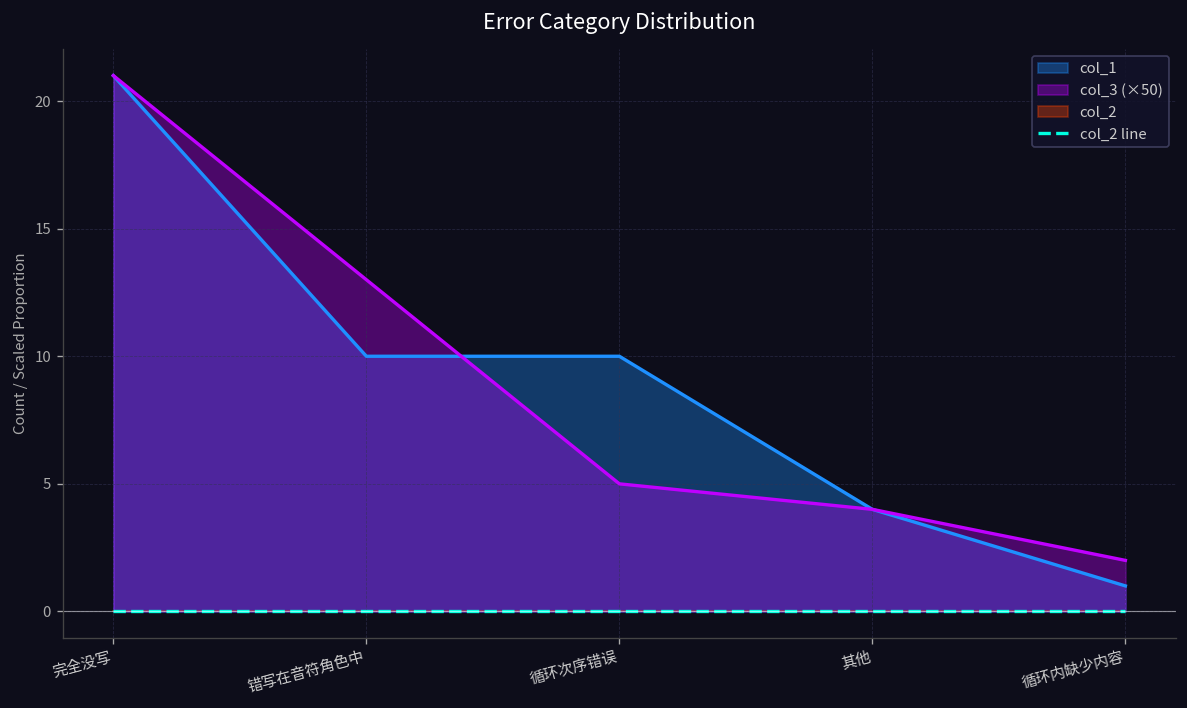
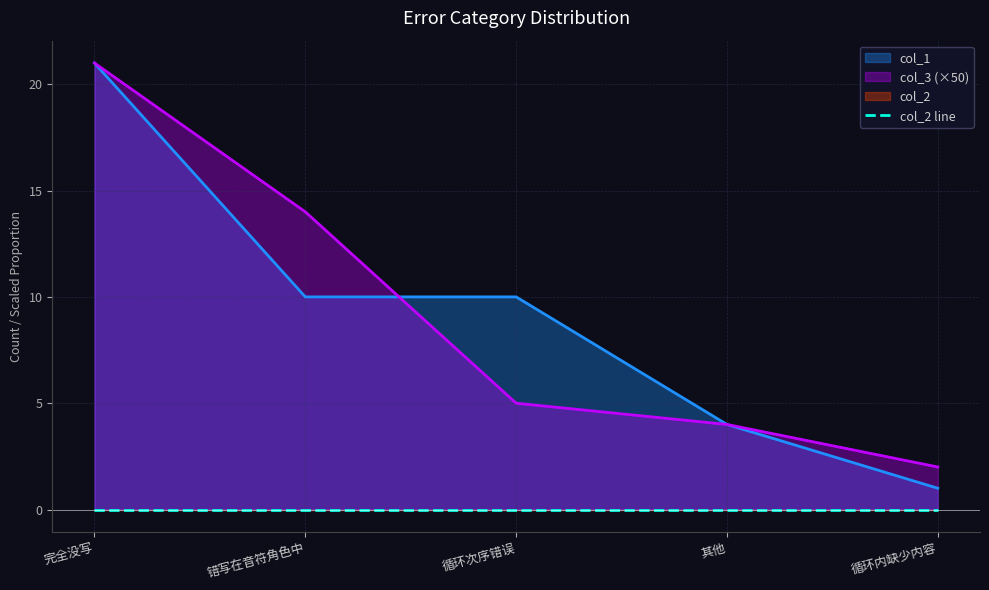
  {
    "col_1": {
      "错写在音符角色中": 10.0,
      "循环次序错误": 10.0,
      "循环内缺少内容": 1.0
    },
    "col_3 (×50)": {
-     "错写在音符角色中": 13.0,
+     "错写在音符角色中": 14.0,
      "循环次序错误": 5.0,
      "循环内缺少内容": 2.0
    },
    "col_2": {
      "完全没写": 0.0,
      "错写在音符角色中": 0.0,
      "循环次序错误": 0.0,
      "其他": 0.0,
      "循环内缺少内容": 0.0
    }
  }
